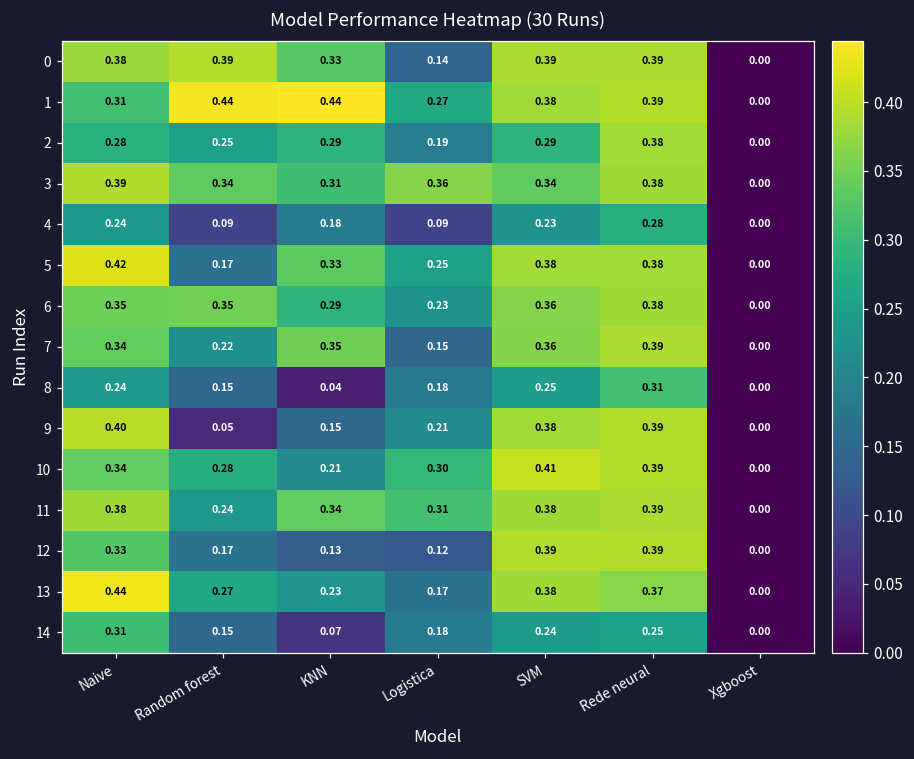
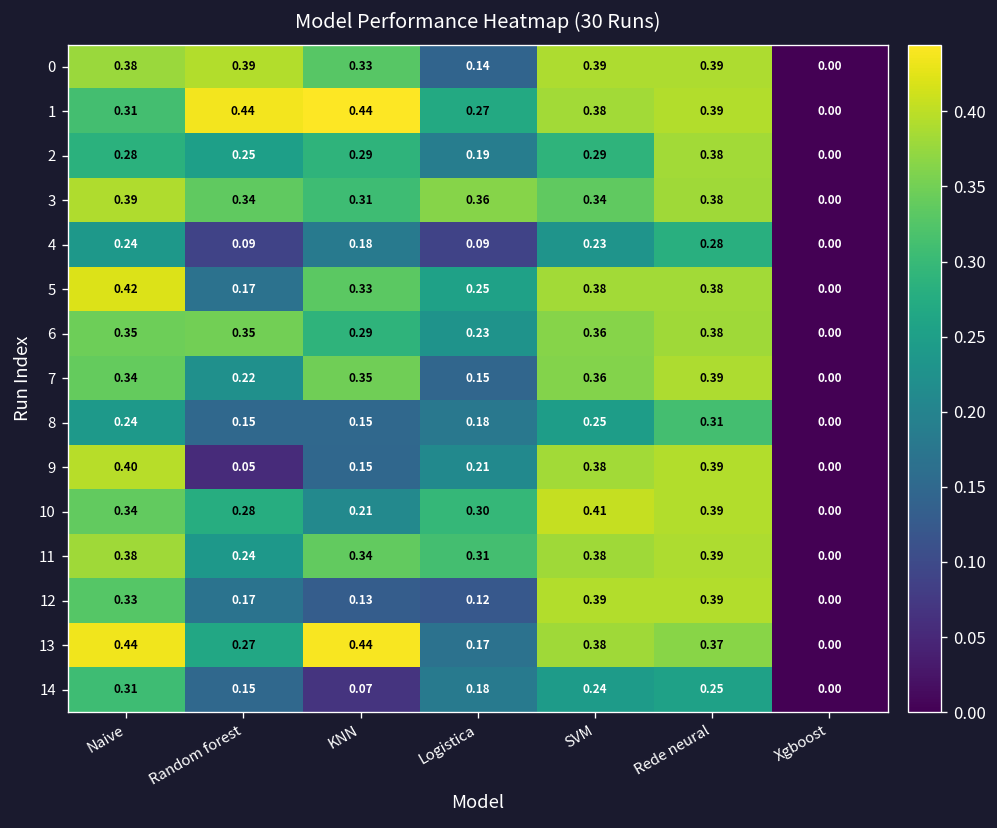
  {
    "0": {
      "Naive": 0.38,
      "Random forest": 0.39,
      "KNN": 0.33,
      "Logistica": 0.14,
      "SVM": 0.39,
      "Rede neural": 0.39,
      "Xgboost": 0.00
    },
    "1": {
      "Naive": 0.31,
      "Random forest": 0.44,
      "KNN": 0.44,
      "Logistica": 0.27,
      "SVM": 0.38,
      "Rede neural": 0.39,
      "Xgboost": 0.00
    },
    "2": {
      "Naive": 0.28,
      "Random forest": 0.25,
      "KNN": 0.29,
      "Logistica": 0.19,
      "SVM": 0.29,
      "Rede neural": 0.38,
      "Xgboost": 0.00
    },
    "3": {
      "Naive": 0.39,
      "Random forest": 0.34,
      "KNN": 0.31,
      "Logistica": 0.36,
      "SVM": 0.34,
      "Rede neural": 0.38,
      "Xgboost": 0.00
    },
    "4": {
      "Naive": 0.24,
      "Random forest": 0.09,
      "KNN": 0.18,
      "Logistica": 0.09,
      "SVM": 0.23,
      "Rede neural": 0.28,
      "Xgboost": 0.00
    },
    "5": {
      "Naive": 0.42,
      "Random forest": 0.17,
      "KNN": 0.33,
      "Logistica": 0.25,
      "SVM": 0.38,
      "Rede neural": 0.38,
      "Xgboost": 0.00
    },
    "6": {
      "Naive": 0.35,
      "Random forest": 0.35,
      "KNN": 0.29,
      "Logistica": 0.23,
      "SVM": 0.36,
      "Rede neural": 0.38,
      "Xgboost": 0.00
    },
    "7": {
      "Naive": 0.34,
      "Random forest": 0.22,
      "KNN": 0.35,
      "Logistica": 0.15,
      "SVM": 0.36,
      "Rede neural": 0.39,
      "Xgboost": 0.00
    },
    "8": {
      "Naive": 0.24,
      "Random forest": 0.15,
-     "KNN": 0.04,
+     "KNN": 0.15,
      "Logistica": 0.18,
      "SVM": 0.25,
      "Rede neural": 0.31,
      "Xgboost": 0.00
    },
    "9": {
      "Naive": 0.40,
      "Random forest": 0.05,
      "KNN": 0.15,
      "Logistica": 0.21,
      "SVM": 0.38,
      "Rede neural": 0.39,
      "Xgboost": 0.00
    },
    "10": {
      "Naive": 0.34,
      "Random forest": 0.28,
      "KNN": 0.21,
      "Logistica": 0.30,
      "SVM": 0.41,
      "Rede neural": 0.39,
      "Xgboost": 0.00
    },
    "11": {
      "Naive": 0.38,
      "Random forest": 0.24,
      "KNN": 0.34,
      "Logistica": 0.31,
      "SVM": 0.38,
      "Rede neural": 0.39,
      "Xgboost": 0.00
    },
    "12": {
      "Naive": 0.33,
      "Random forest": 0.17,
      "KNN": 0.13,
      "Logistica": 0.12,
      "SVM": 0.39,
      "Rede neural": 0.39,
      "Xgboost": 0.00
    },
    "13": {
      "Naive": 0.44,
      "Random forest": 0.27,
-     "KNN": 0.23,
+     "KNN": 0.44,
      "Logistica": 0.17,
      "SVM": 0.38,
      "Rede neural": 0.37,
      "Xgboost": 0.00
    },
    "14": {
      "Naive": 0.31,
      "Random forest": 0.15,
      "KNN": 0.07,
      "Logistica": 0.18,
      "SVM": 0.24,
      "Rede neural": 0.25,
      "Xgboost": 0.00
    }
  }
